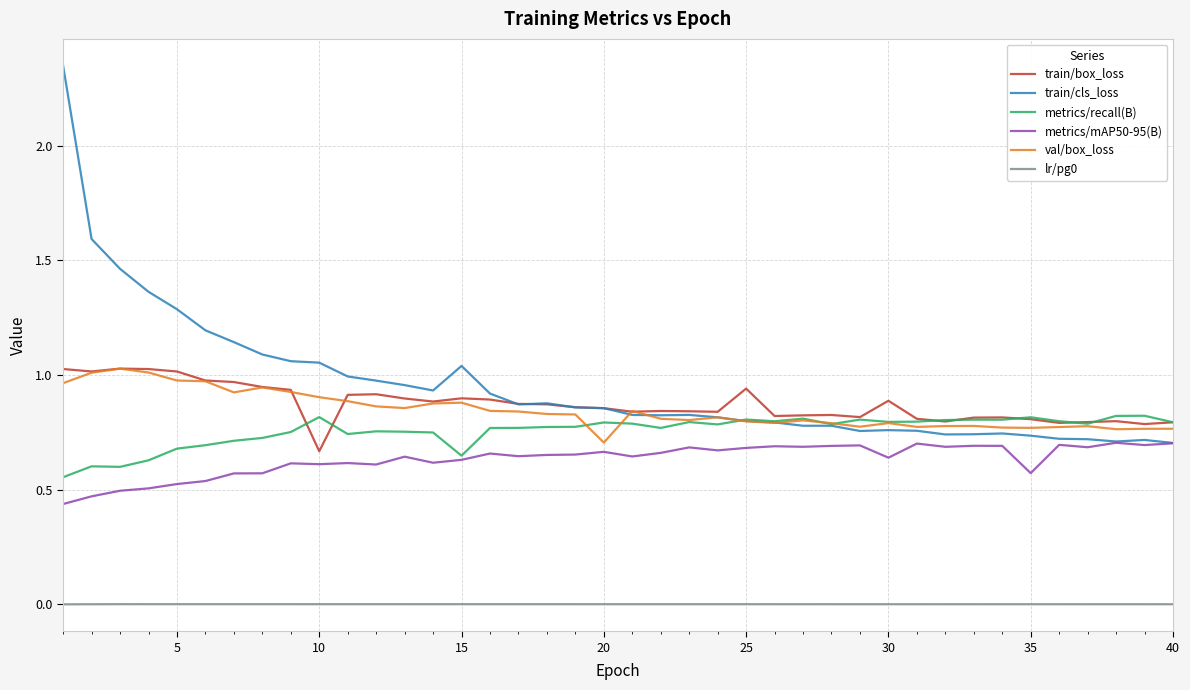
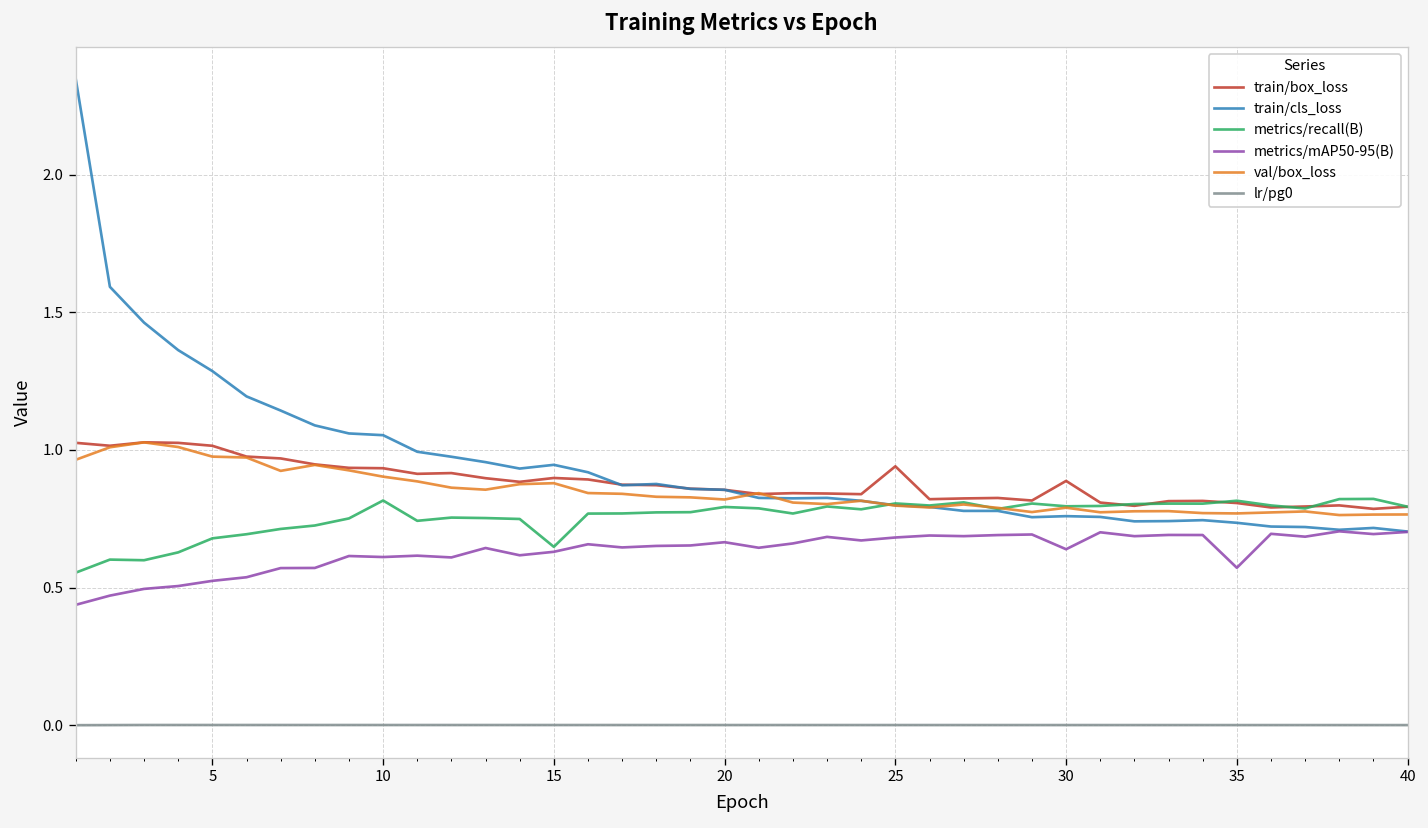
  {
    "train/box_loss": {
      "5": 1.02,
-     "10": 0.67,
+     "10": 0.93,
      "15": 0.90,
      "25": 0.94,
      "30": 0.89
    },
    "train/cls_loss": {
      "5": 1.29,
      "10": 1.05,
-     "15": 1.04,
+     "15": 0.95,
      "30": 0.76,
      "35": 0.74
    },
    "metrics/recall(B)": {
      "5": 0.68,
      "10": 0.82,
      "15": 0.65,
      "20": 0.79
    },
    "metrics/mAP50-95(B)": {
      "5": 0.52,
      "10": 0.61,
      "15": 0.63,
      "20": 0.66,
      "25": 0.68,
      "30": 0.64,
      "35": 0.57
    },
    "val/box_loss": {
      "5": 0.98,
      "10": 0.90,
      "15": 0.88,
-     "20": 0.71,
+     "20": 0.82,
      "35": 0.77,
      "40": 0.77
    },
    "lr/pg0": {
      "5": 0.00,
      "10": 0.00,
      "15": 0.00,
      "20": 0.00,
      "25": 0.00,
      "30": 0.00,
      "35": 0.00,
      "40": 0.00
    }
  }
